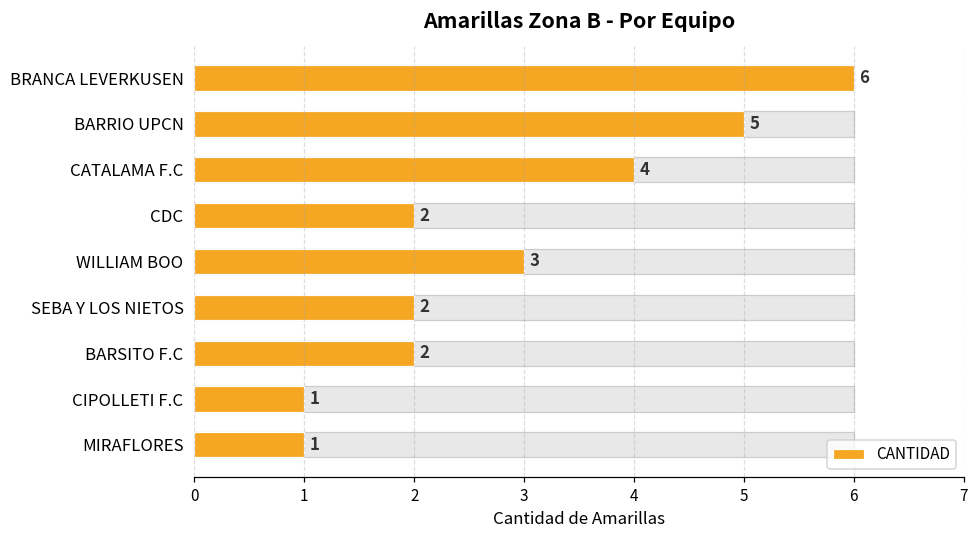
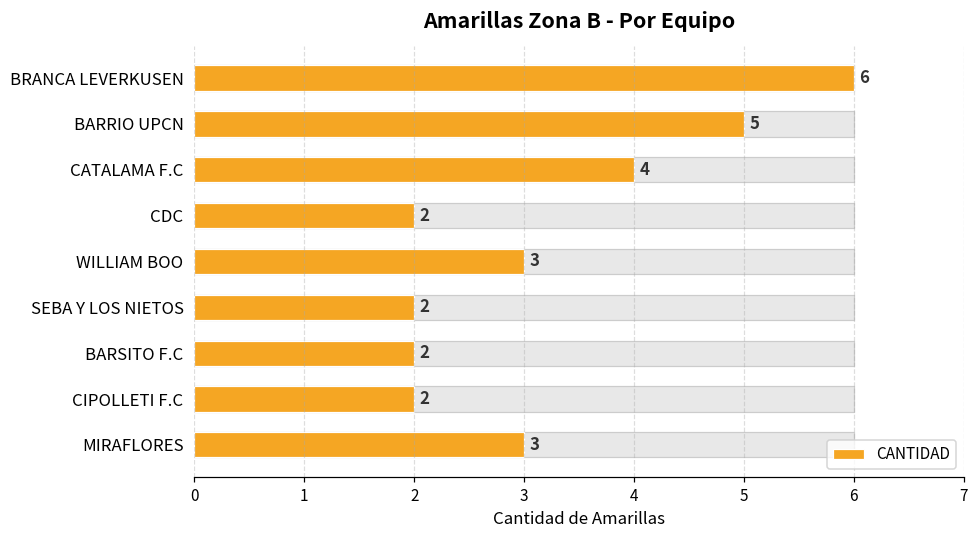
  {
    "CANTIDAD": {
      "BRANCA LEVERKUSEN": 6,
-     "CIPOLLETI F.C": 1,
-     "MIRAFLORES": 1
+     "CIPOLLETI F.C": 2,
+     "MIRAFLORES": 3
    }
  }
